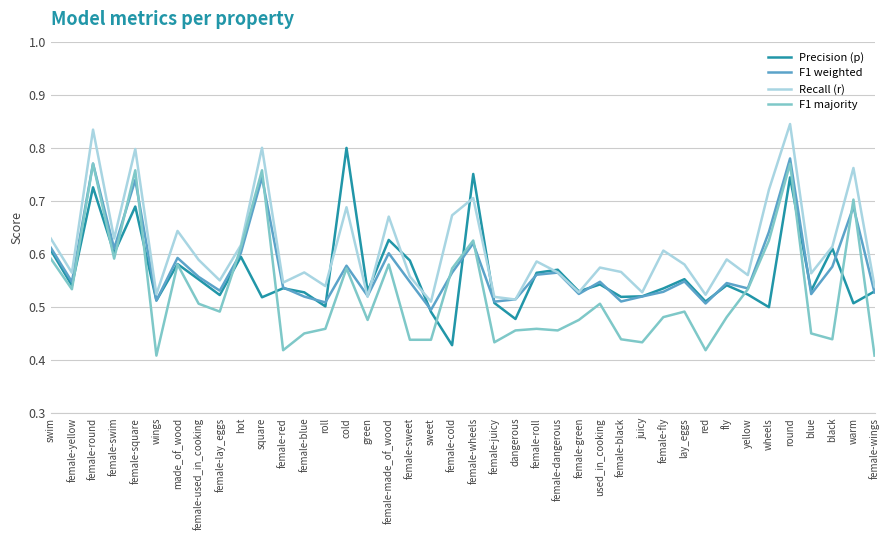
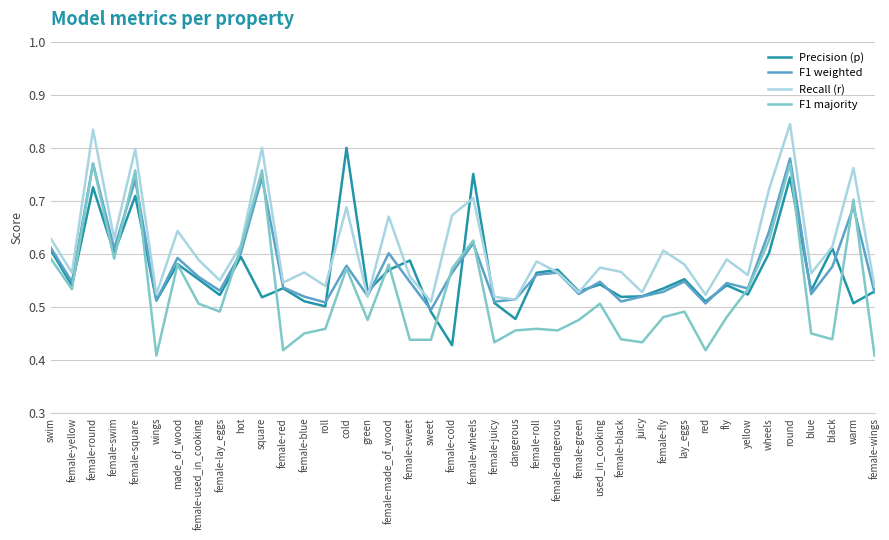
  {
    "Precision (p)": {
      "female-yellow": 0.54,
      "female-round": 0.73,
      "female-swim": 0.60,
-     "female-square": 0.69,
+     "female-square": 0.71,
      "female-lay_eggs": 0.52,
      "hot": 0.59,
      "square": 0.52,
-     "female-blue": 0.53,
+     "female-blue": 0.51,
      "roll": 0.50,
      "cold": 0.80,
      "green": 0.53,
-     "female-made_of_wood": 0.63,
+     "female-made_of_wood": 0.57,
      "female-sweet": 0.59,
      "female-cold": 0.43,
      "female-wheels": 0.75,
      "dangerous": 0.48,
      "female-dangerous": 0.57,
      "used_in_cooking": 0.54,
      "female-black": 0.52,
      "female-fly": 0.53,
      "yellow": 0.52,
-     "wheels": 0.50,
+     "wheels": 0.60,
      "round": 0.74,
      "blue": 0.53,
      "warm": 0.51
    }
  }
